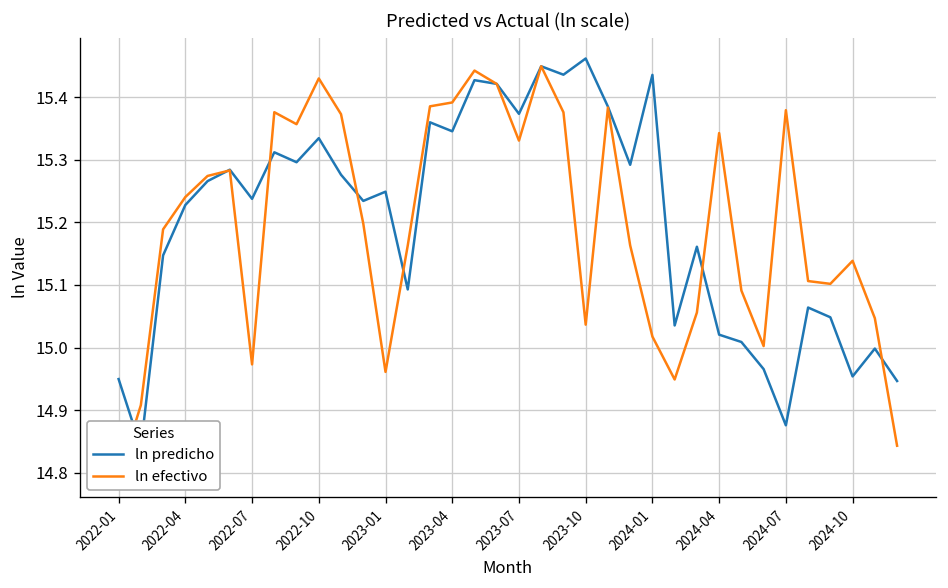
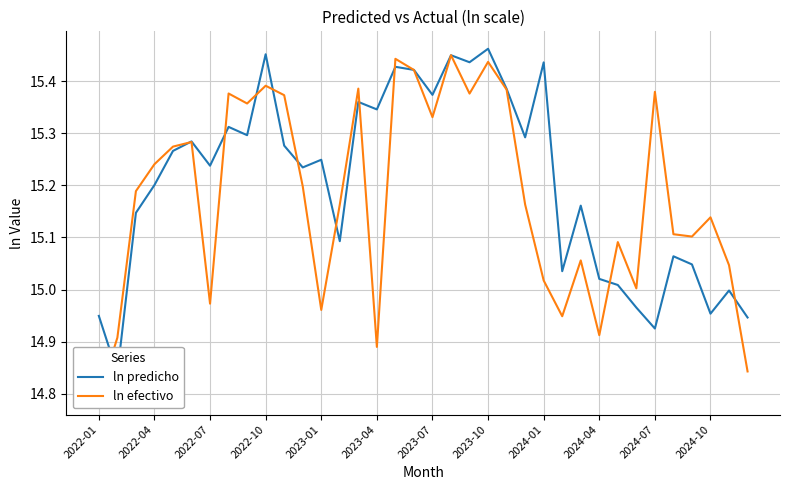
  {
    "ln predicho": {
      "2022-01": 14.95,
-     "2022-04": 15.23,
+     "2022-04": 15.20,
      "2022-07": 15.24,
-     "2022-10": 15.33,
+     "2022-10": 15.45,
      "2023-01": 15.25,
      "2023-04": 15.35,
      "2023-07": 15.37,
      "2023-10": 15.46,
      "2024-01": 15.44,
      "2024-04": 15.02,
-     "2024-07": 14.88,
+     "2024-07": 14.93,
      "2024-10": 14.95
    },
    "ln efectivo": {
      "2022-04": 15.24,
      "2022-07": 14.97,
-     "2022-10": 15.43,
+     "2022-10": 15.39,
      "2023-01": 14.96,
-     "2023-04": 15.39,
+     "2023-04": 14.89,
      "2023-07": 15.33,
-     "2023-10": 15.04,
+     "2023-10": 15.44,
      "2024-01": 15.02,
-     "2024-04": 15.34,
+     "2024-04": 14.91,
      "2024-07": 15.38,
      "2024-10": 15.14
    }
  }
